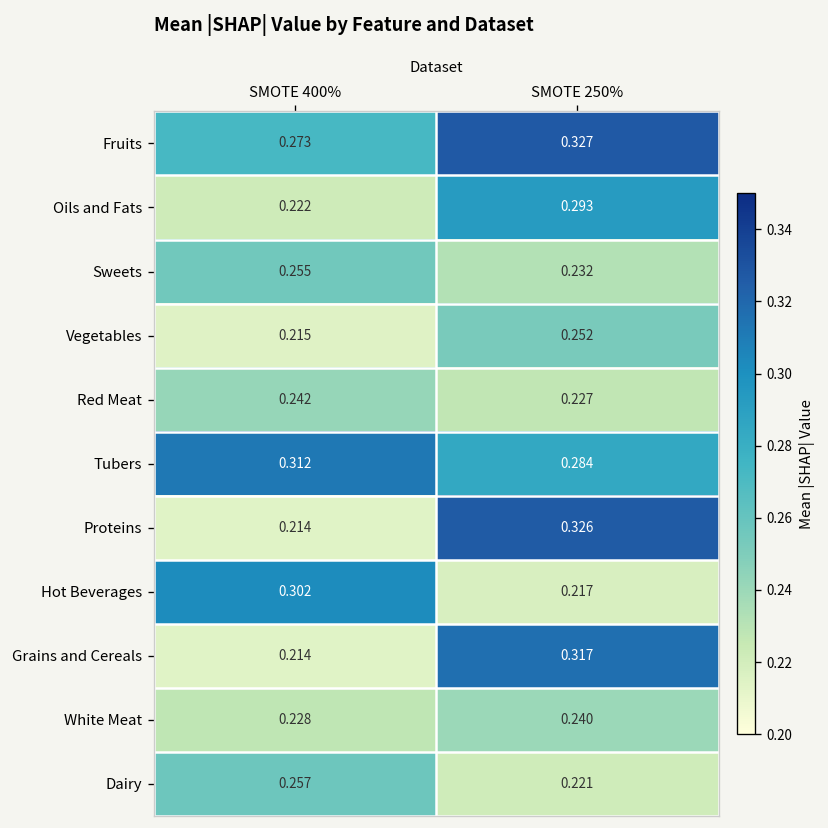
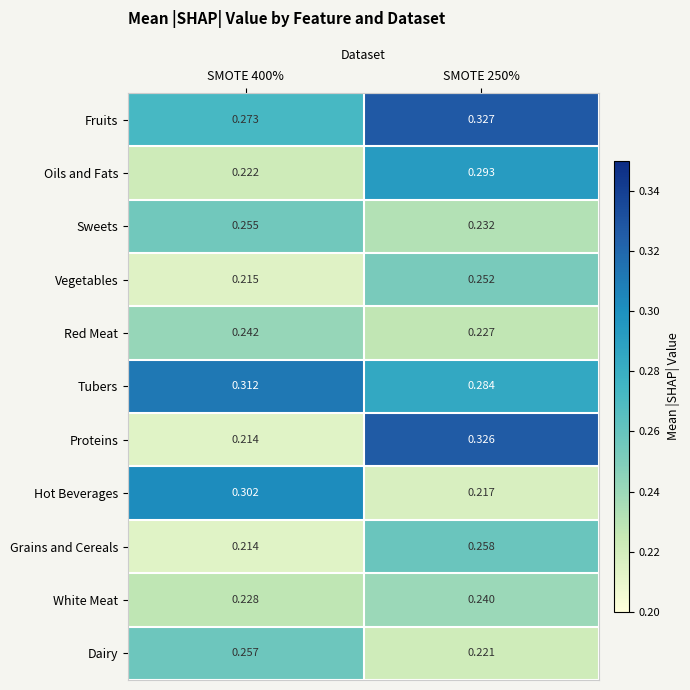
  {
    "Fruits": {
      "SMOTE 400%": 0.273,
      "SMOTE 250%": 0.327
    },
    "Oils and Fats": {
      "SMOTE 400%": 0.222,
      "SMOTE 250%": 0.293
    },
    "Sweets": {
      "SMOTE 400%": 0.255,
      "SMOTE 250%": 0.232
    },
    "Vegetables": {
      "SMOTE 400%": 0.215,
      "SMOTE 250%": 0.252
    },
    "Red Meat": {
      "SMOTE 400%": 0.242,
      "SMOTE 250%": 0.227
    },
    "Tubers": {
      "SMOTE 400%": 0.312,
      "SMOTE 250%": 0.284
    },
    "Proteins": {
      "SMOTE 400%": 0.214,
      "SMOTE 250%": 0.326
    },
    "Hot Beverages": {
      "SMOTE 400%": 0.302,
      "SMOTE 250%": 0.217
    },
    "Grains and Cereals": {
      "SMOTE 400%": 0.214,
-     "SMOTE 250%": 0.317
+     "SMOTE 250%": 0.258
    },
    "White Meat": {
      "SMOTE 400%": 0.228,
      "SMOTE 250%": 0.240
    },
    "Dairy": {
      "SMOTE 400%": 0.257,
      "SMOTE 250%": 0.221
    }
  }
